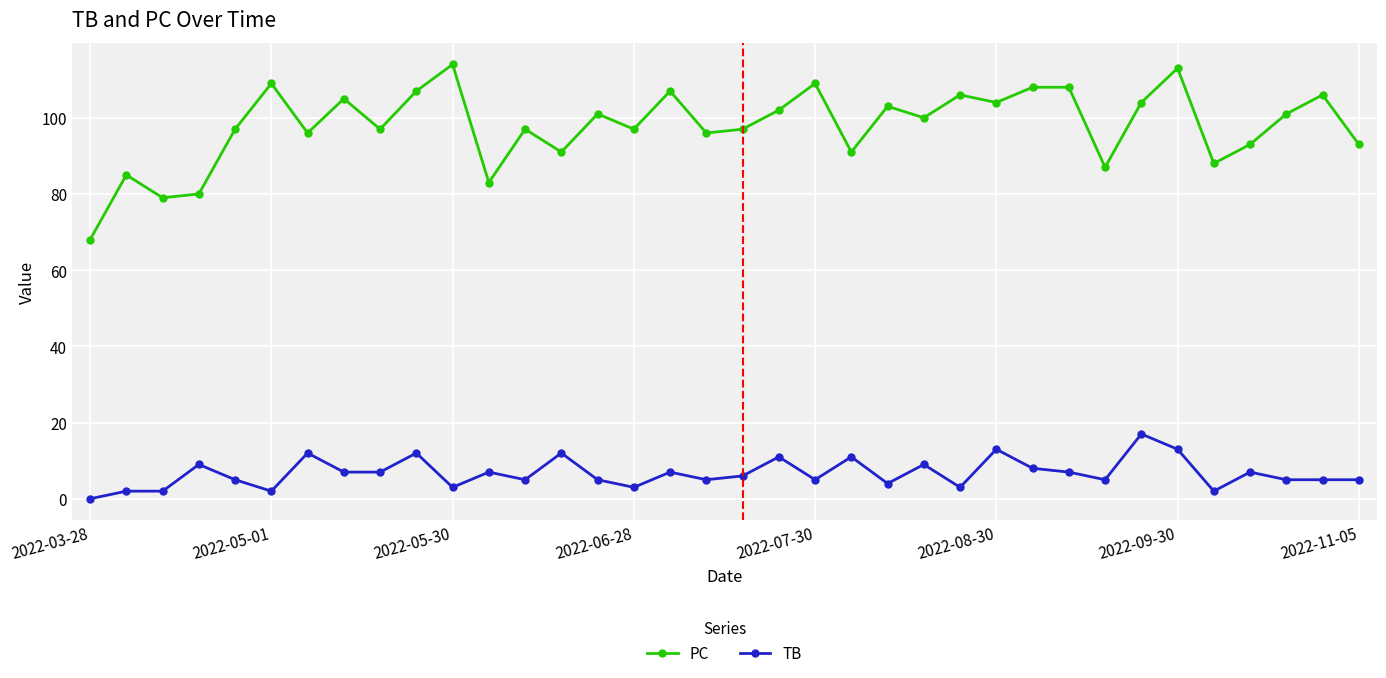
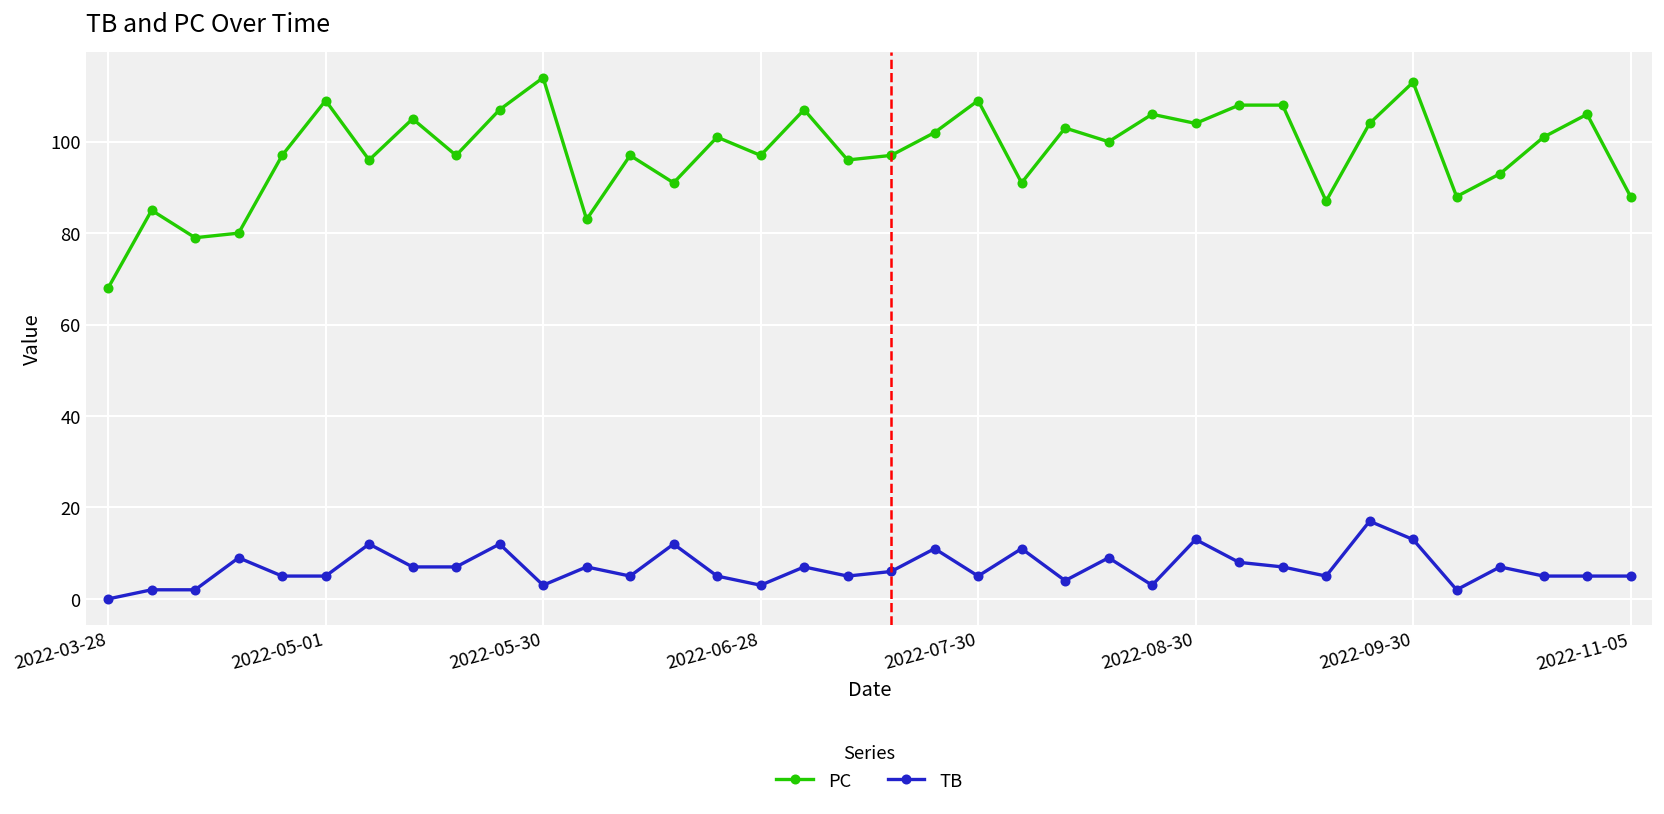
  {
    "PC": {
      "2022-03-28": 68,
      "2022-05-01": 109,
      "2022-05-30": 114,
      "2022-06-28": 97,
      "2022-07-30": 109,
      "2022-08-30": 104,
      "2022-09-30": 113,
-     "2022-11-05": 93
+     "2022-11-05": 88
    },
    "TB": {
      "2022-03-28": 0,
-     "2022-05-01": 2,
+     "2022-05-01": 5,
      "2022-05-30": 3,
      "2022-06-28": 3,
      "2022-07-30": 5,
      "2022-08-30": 13,
      "2022-09-30": 13,
      "2022-11-05": 5
    }
  }
